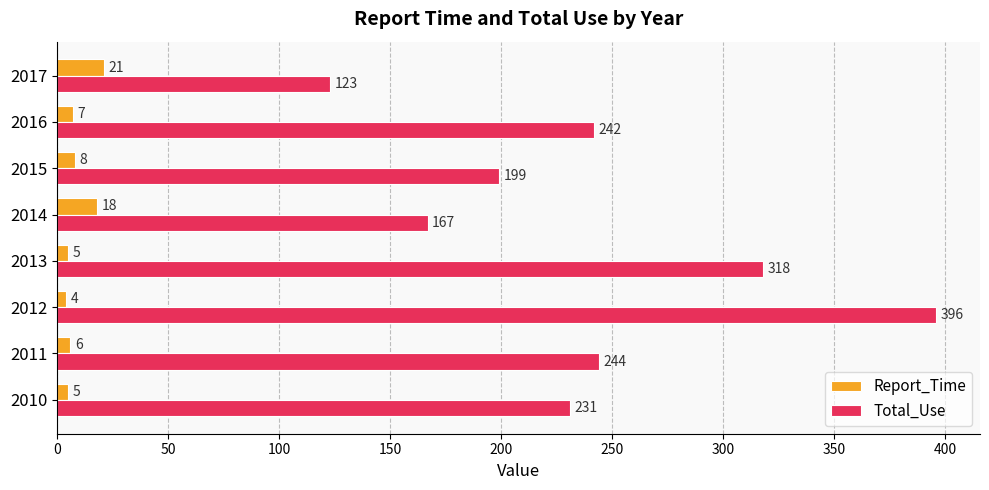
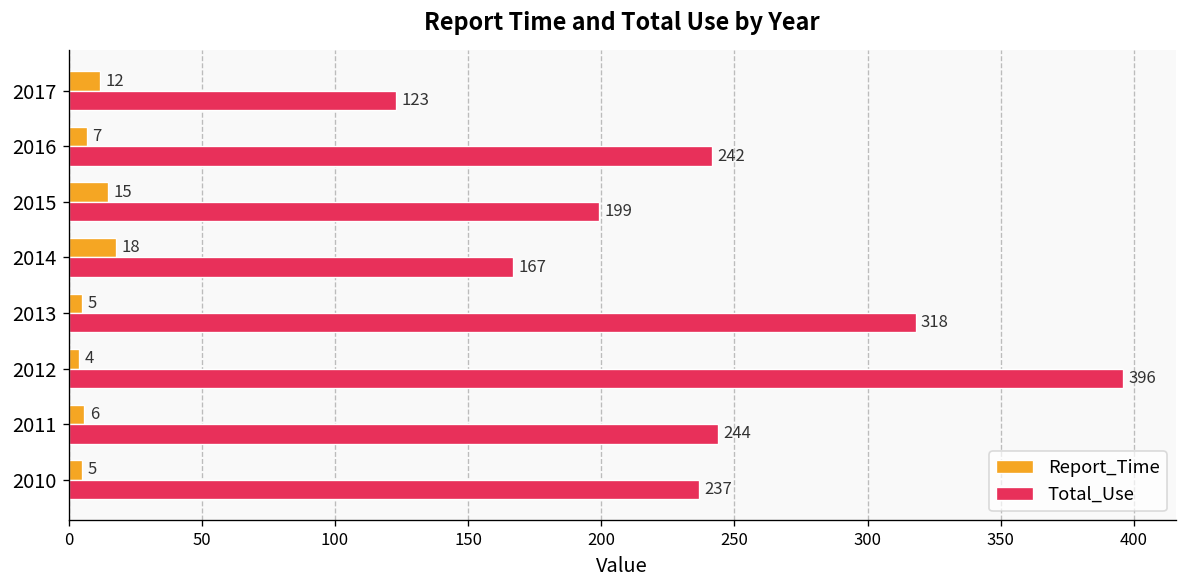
  {
    "Report_Time": {
-     "2017": 21,
+     "2017": 12,
      "2016": 7,
-     "2015": 8,
+     "2015": 15,
      "2014": 18,
      "2013": 5,
      "2012": 4,
      "2011": 6,
      "2010": 5
    },
    "Total_Use": {
      "2017": 123,
      "2016": 242,
      "2015": 199,
      "2014": 167,
      "2013": 318,
      "2012": 396,
      "2011": 244,
-     "2010": 231
+     "2010": 237
    }
  }
